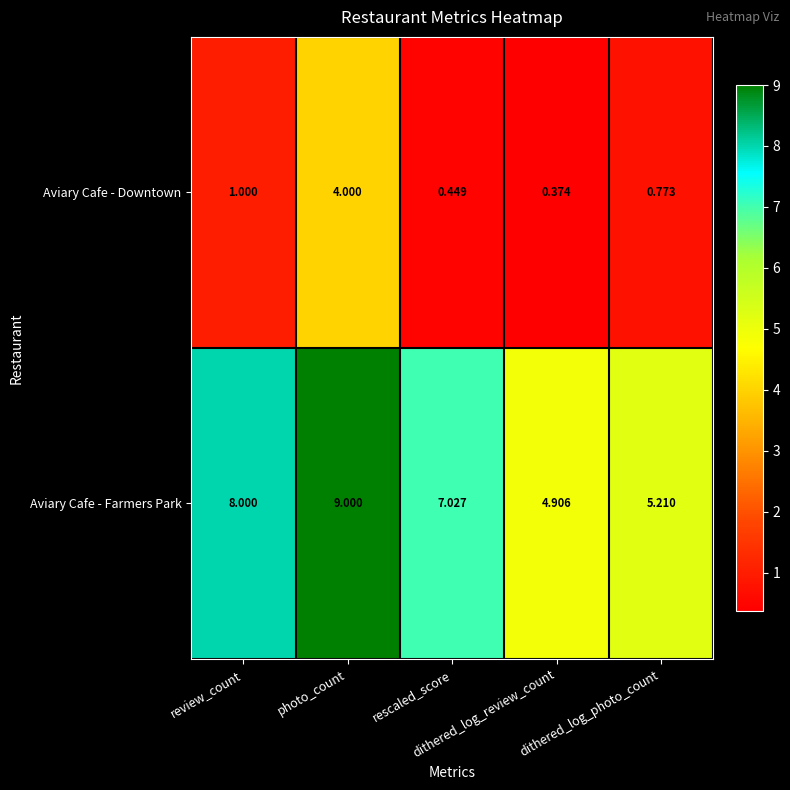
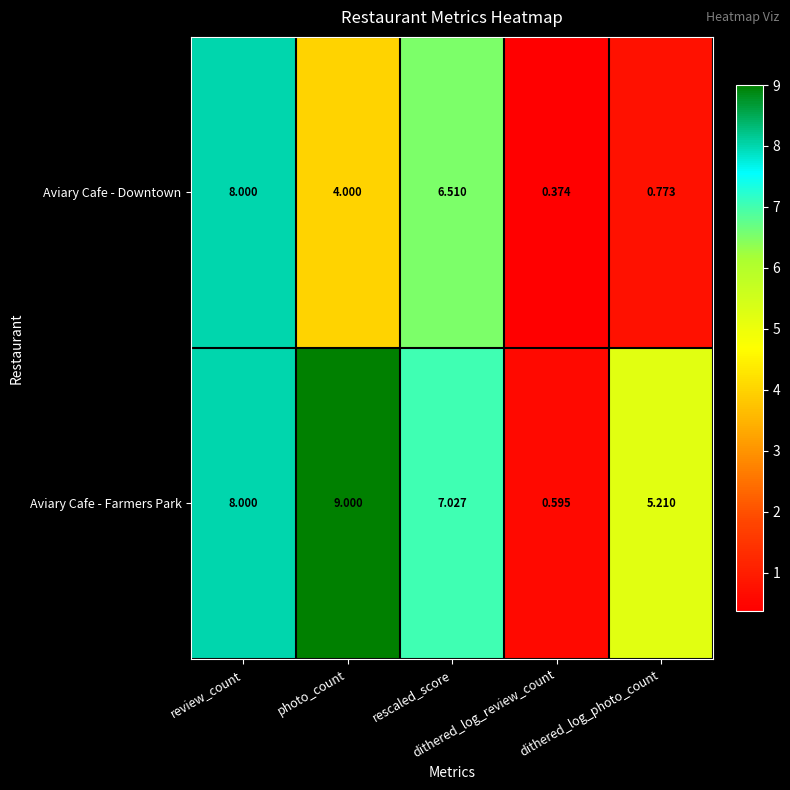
  {
    "Aviary Cafe - Downtown": {
-     "review_count": 1.000,
+     "review_count": 8.000,
      "photo_count": 4.000,
-     "rescaled_score": 0.449,
+     "rescaled_score": 6.510,
      "dithered_log_review_count": 0.374,
      "dithered_log_photo_count": 0.773
    },
    "Aviary Cafe - Farmers Park": {
      "review_count": 8.000,
      "photo_count": 9.000,
      "rescaled_score": 7.027,
-     "dithered_log_review_count": 4.906,
+     "dithered_log_review_count": 0.595,
      "dithered_log_photo_count": 5.210
    }
  }
